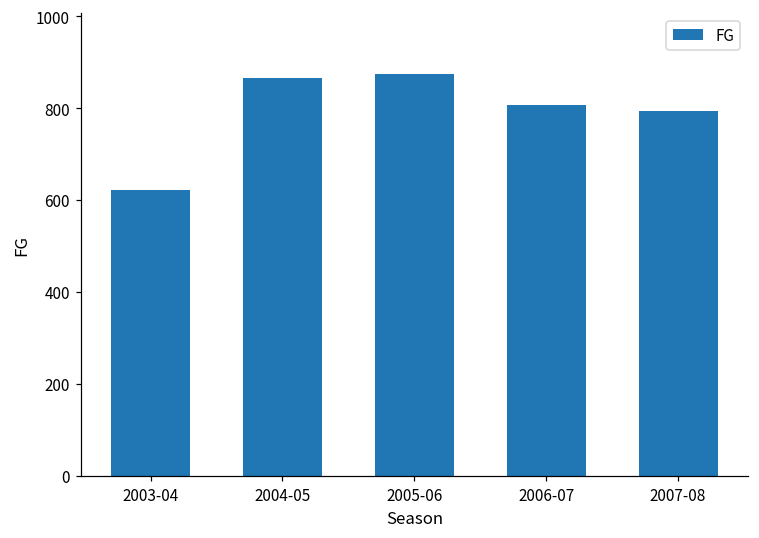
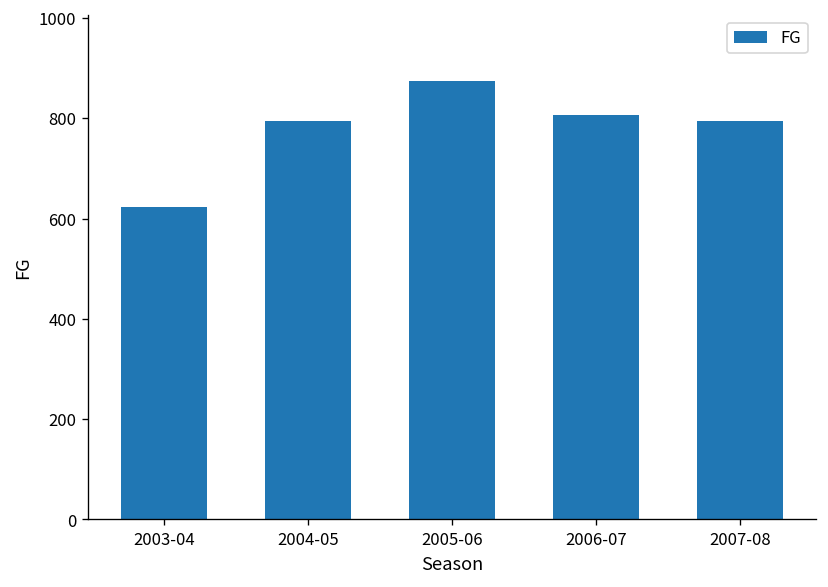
  {
    "2003-04": 620,
-   "2004-05": 870,
+   "2004-05": 800,
    "2005-06": 880,
    "2006-07": 810,
    "2007-08": 790
  }
